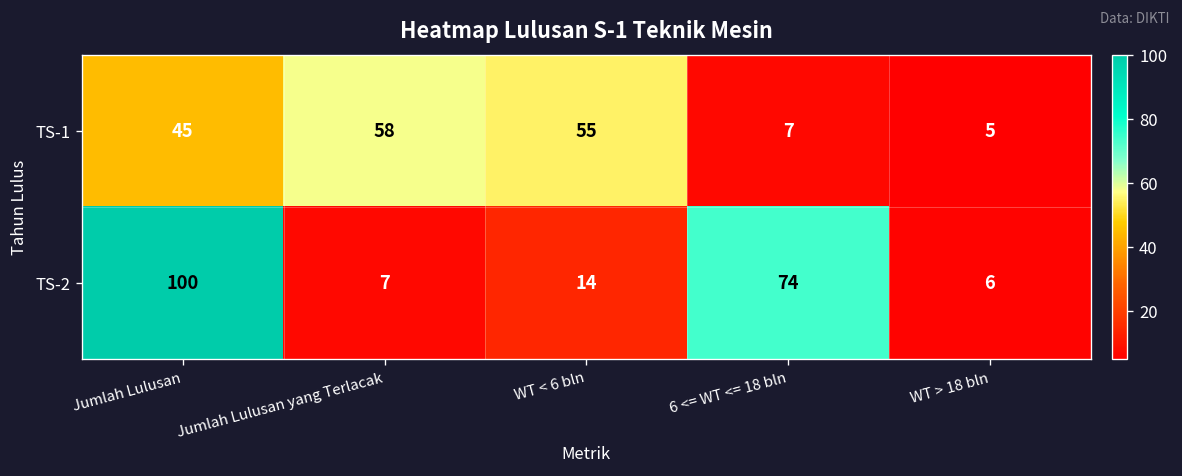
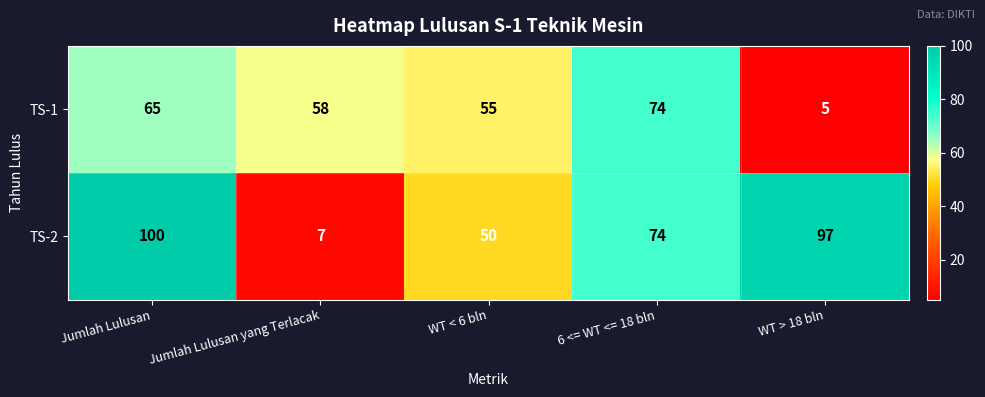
  {
    "TS-1": {
-     "Jumlah Lulusan": 45,
+     "Jumlah Lulusan": 65,
      "Jumlah Lulusan yang Terlacak": 58,
      "WT < 6 bln": 55,
-     "6 <= WT <= 18 bln": 7,
+     "6 <= WT <= 18 bln": 74,
      "WT > 18 bln": 5
    },
    "TS-2": {
      "Jumlah Lulusan": 100,
      "Jumlah Lulusan yang Terlacak": 7,
-     "WT < 6 bln": 14,
+     "WT < 6 bln": 50,
      "6 <= WT <= 18 bln": 74,
-     "WT > 18 bln": 6
+     "WT > 18 bln": 97
    }
  }
